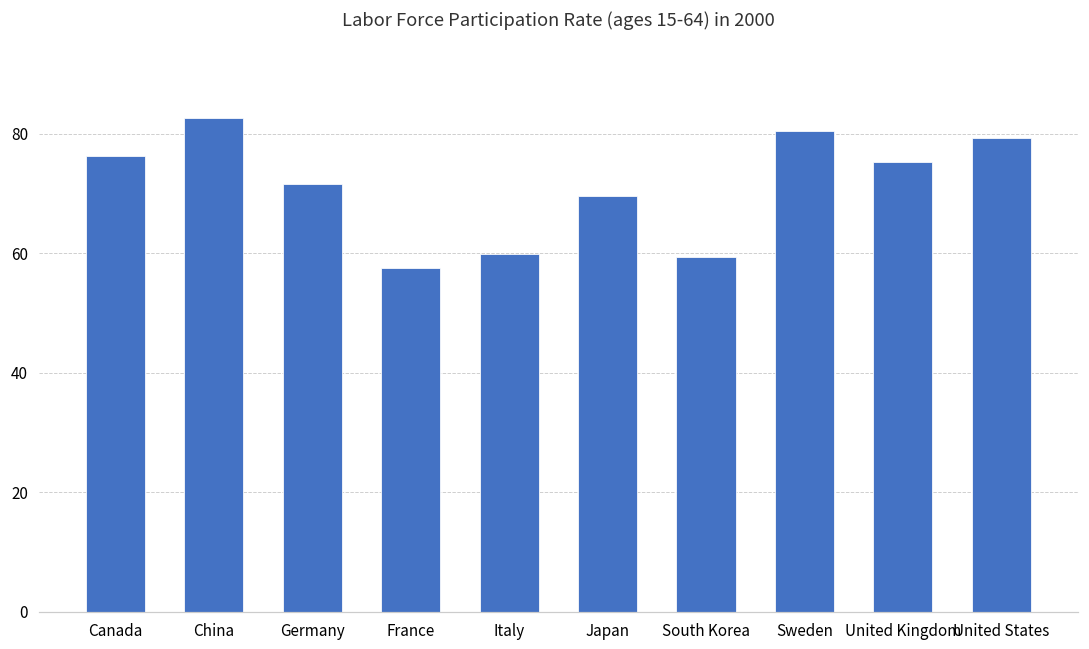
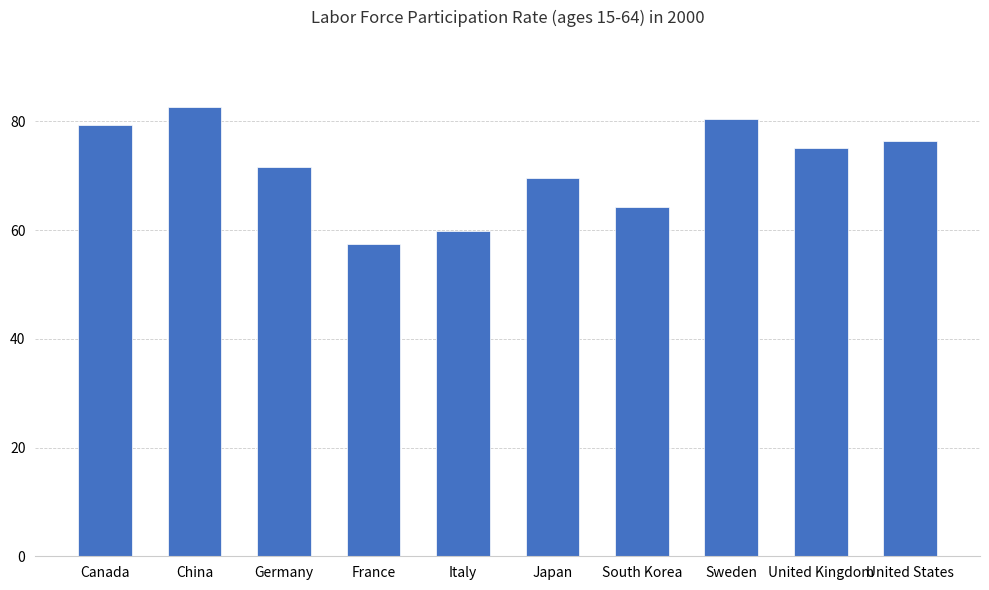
  {
-   "Canada": 76,
+   "Canada": 79,
    "China": 83,
    "Germany": 72,
    "France": 58,
    "Italy": 60,
    "Japan": 70,
-   "South Korea": 59,
+   "South Korea": 64,
    "Sweden": 80,
    "United Kingdom": 75,
-   "United States": 79
+   "United States": 76
  }
